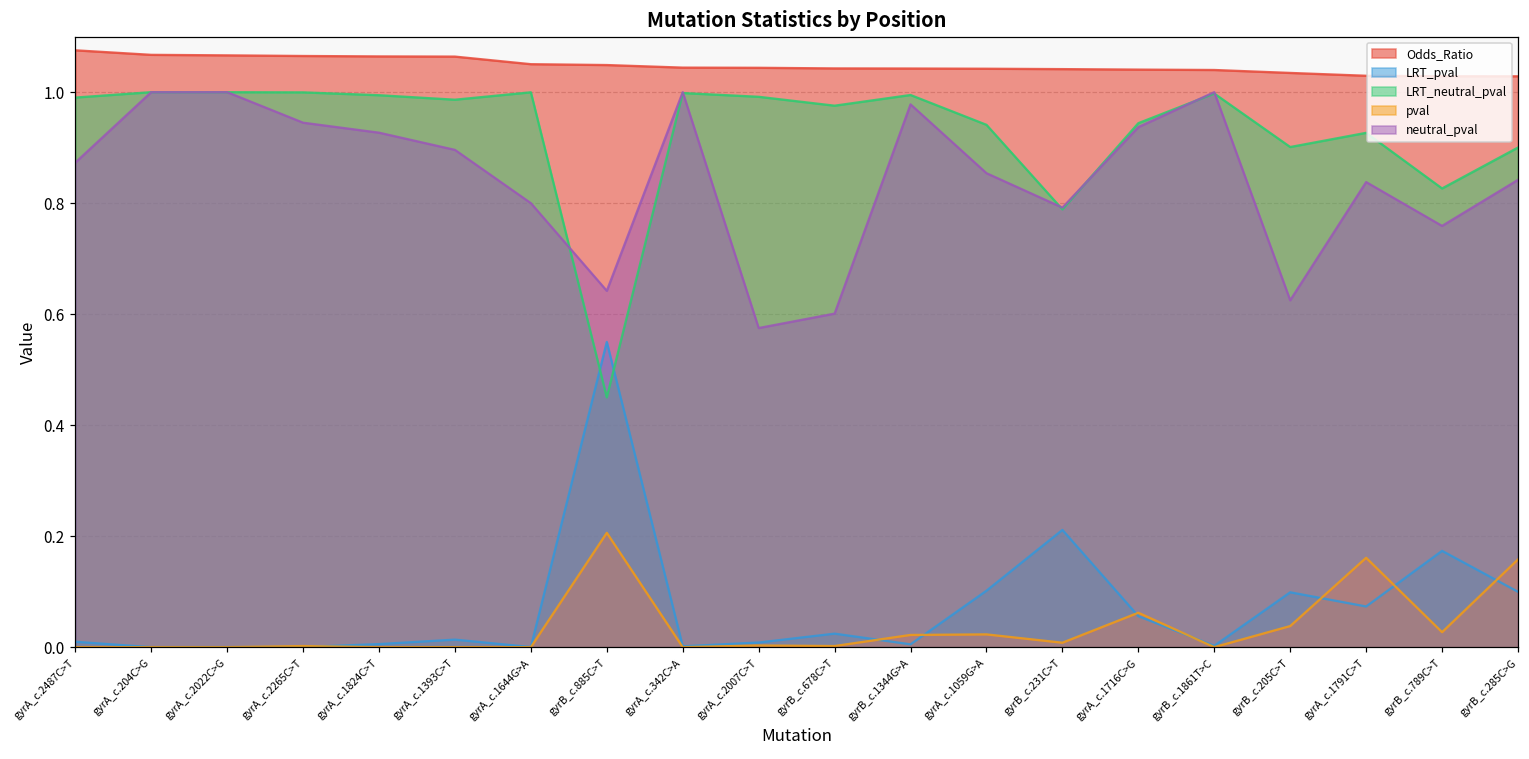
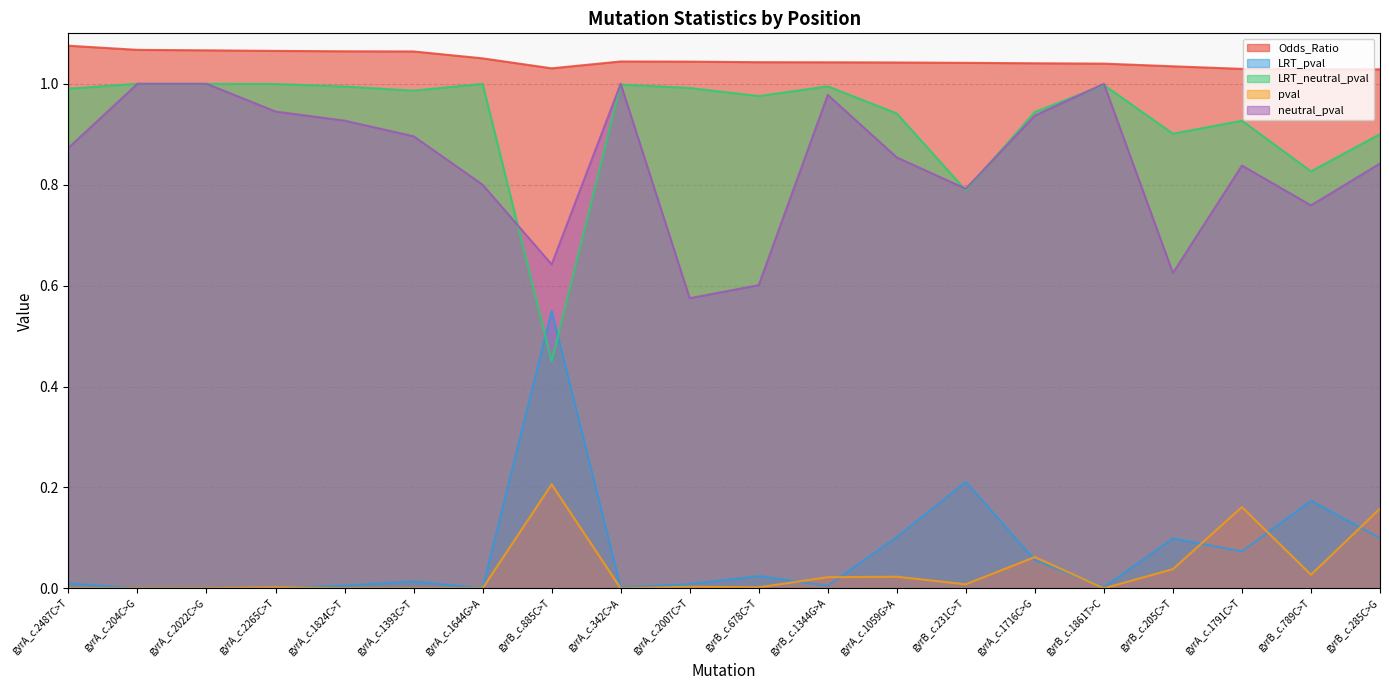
  {
    "Odds_Ratio": {
      "gyrA_c.2487C>T": 1.08,
      "gyrA_c.204C>G": 1.07,
      "gyrA_c.2022C>G": 1.07,
      "gyrA_c.2265C>T": 1.07,
      "gyrA_c.1824C>T": 1.06,
      "gyrA_c.1393C>T": 1.06,
      "gyrA_c.1644G>A": 1.05,
-     "gyrB_c.885C>T": 1.05,
+     "gyrB_c.885C>T": 1.03,
      "gyrA_c.342C>A": 1.04,
      "gyrA_c.2007C>T": 1.04,
      "gyrB_c.678C>T": 1.04,
      "gyrB_c.1344G>A": 1.04,
      "gyrA_c.1059G>A": 1.04,
      "gyrB_c.231C>T": 1.04,
      "gyrA_c.1716C>G": 1.04,
      "gyrB_c.1861T>C": 1.04,
      "gyrB_c.205C>T": 1.03,
      "gyrA_c.1791C>T": 1.03,
      "gyrB_c.285C>G": 1.03
    },
    "LRT_pval": {
      "gyrA_c.2487C>T": 0.01,
      "gyrA_c.1824C>T": 0.01,
      "gyrA_c.1393C>T": 0.01,
      "gyrB_c.885C>T": 0.55,
      "gyrA_c.2007C>T": 0.01,
      "gyrB_c.678C>T": 0.02,
      "gyrB_c.1344G>A": 0.01,
      "gyrA_c.1059G>A": 0.10,
      "gyrB_c.231C>T": 0.21,
      "gyrA_c.1716C>G": 0.06,
      "gyrB_c.205C>T": 0.10,
      "gyrA_c.1791C>T": 0.07,
      "gyrB_c.789C>T": 0.17,
      "gyrB_c.285C>G": 0.10
    },
    "LRT_neutral_pval": {
      "gyrA_c.2487C>T": 0.99,
      "gyrA_c.2265C>T": 1.00,
      "gyrA_c.1824C>T": 0.99,
      "gyrA_c.1393C>T": 0.99,
      "gyrA_c.1644G>A": 1.00,
      "gyrB_c.885C>T": 0.45,
      "gyrA_c.2007C>T": 0.99,
      "gyrB_c.678C>T": 0.98,
      "gyrB_c.1344G>A": 0.99,
      "gyrA_c.1059G>A": 0.94,
      "gyrA_c.1716C>G": 0.94,
      "gyrB_c.205C>T": 0.90,
      "gyrA_c.1791C>T": 0.93,
      "gyrB_c.789C>T": 0.83,
      "gyrB_c.285C>G": 0.90
    },
    "pval": {
      "gyrA_c.2487C>T": 0.00,
      "gyrA_c.1824C>T": 0.00,
      "gyrA_c.1393C>T": 0.00,
      "gyrB_c.885C>T": 0.21,
      "gyrA_c.2007C>T": 0.00,
      "gyrB_c.678C>T": 0.00,
      "gyrB_c.1344G>A": 0.02,
      "gyrA_c.1059G>A": 0.02,
      "gyrB_c.231C>T": 0.01,
      "gyrA_c.1716C>G": 0.06,
      "gyrB_c.205C>T": 0.04,
      "gyrA_c.1791C>T": 0.16,
      "gyrB_c.789C>T": 0.03,
      "gyrB_c.285C>G": 0.16
    },
    "neutral_pval": {
      "gyrA_c.2487C>T": 0.87,
      "gyrA_c.2265C>T": 0.95,
      "gyrA_c.1824C>T": 0.93,
      "gyrA_c.1393C>T": 0.90,
      "gyrA_c.1644G>A": 0.80,
      "gyrB_c.885C>T": 0.64,
      "gyrA_c.2007C>T": 0.58,
      "gyrB_c.678C>T": 0.60,
      "gyrB_c.1344G>A": 0.98,
      "gyrA_c.1059G>A": 0.85,
      "gyrA_c.1716C>G": 0.94,
      "gyrB_c.205C>T": 0.63,
      "gyrA_c.1791C>T": 0.84,
      "gyrB_c.789C>T": 0.76,
      "gyrB_c.285C>G": 0.84
    }
  }
